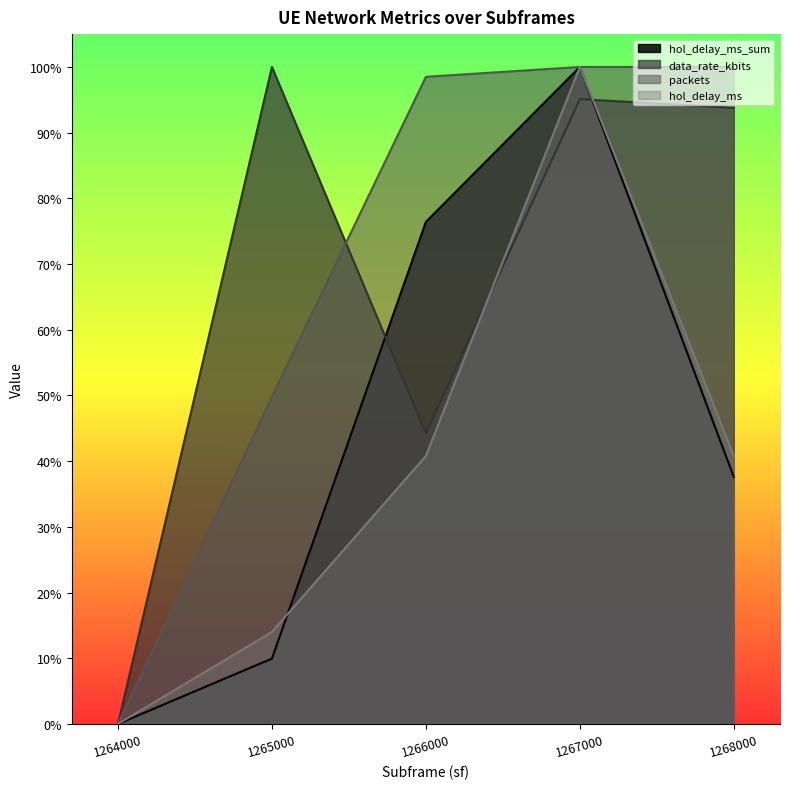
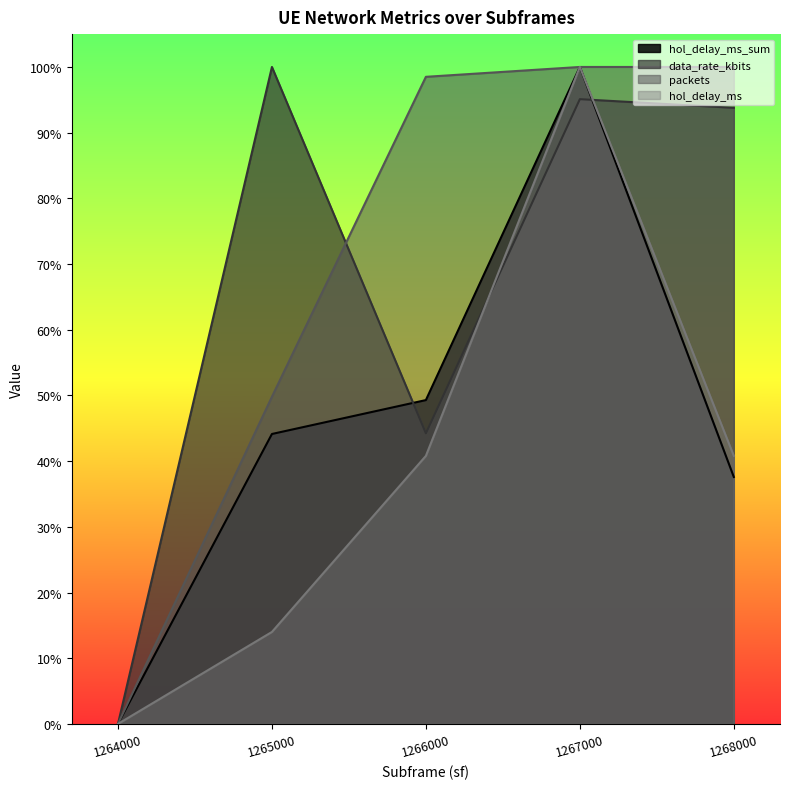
  {
    "hol_delay_ms_sum": {
-     "1265000": "10%",
-     "1266000": "76%",
+     "1265000": "44%",
+     "1266000": "49%",
      "1268000": "38%"
    }
  }
